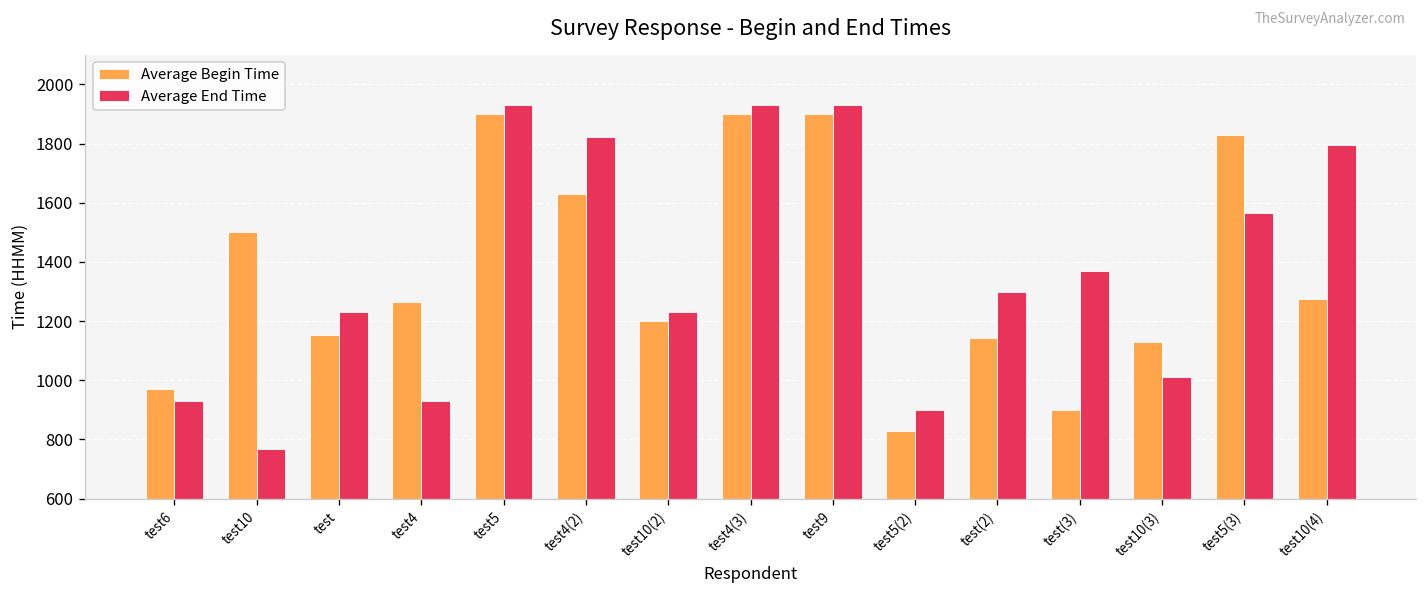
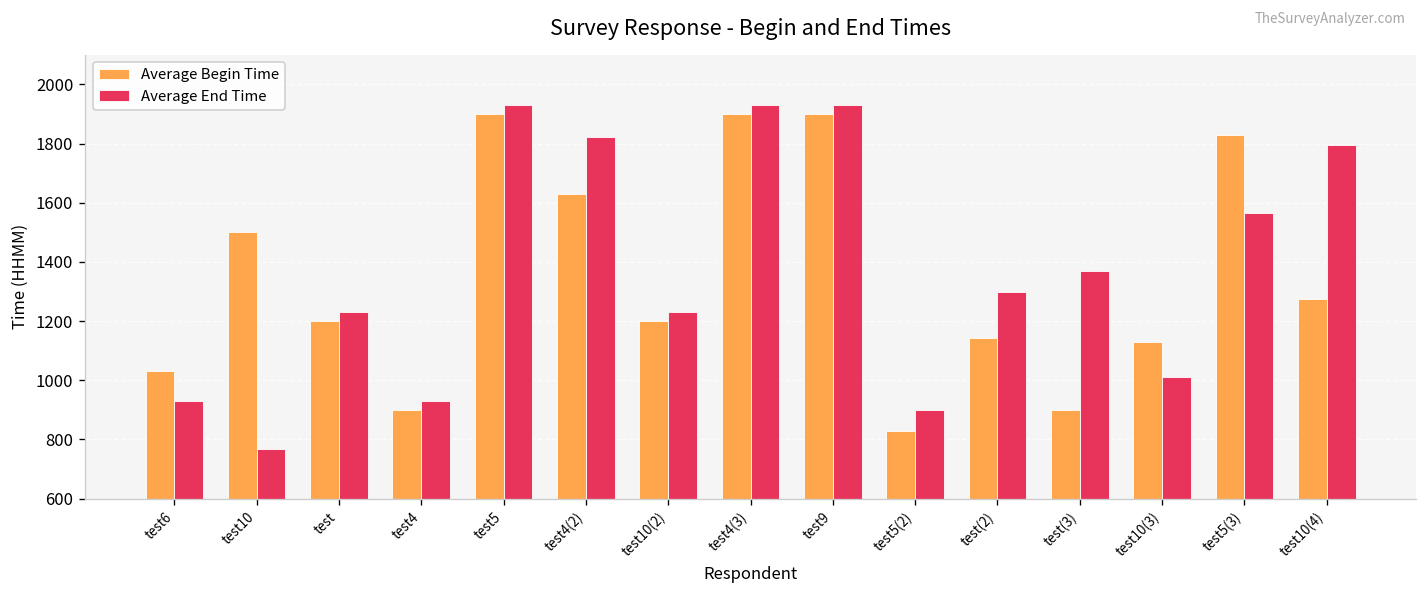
  {
    "Average Begin Time": {
-     "test6": 970,
+     "test6": 1030,
      "test10": 1500,
-     "test": 1150,
-     "test4": 1260,
+     "test": 1200,
+     "test4": 900,
      "test5": 1900,
      "test4(2)": 1630,
      "test10(2)": 1200,
      "test4(3)": 1900,
      "test9": 1900,
      "test5(2)": 830,
      "test(2)": 1140,
      "test(3)": 900,
      "test10(3)": 1130,
      "test5(3)": 1830,
      "test10(4)": 1270
    },
    "Average End Time": {
      "test6": 930,
      "test10": 770,
      "test": 1230,
      "test4": 930,
      "test5": 1930,
      "test4(2)": 1820,
      "test10(2)": 1230,
      "test4(3)": 1930,
      "test9": 1930,
      "test5(2)": 900,
      "test(2)": 1300,
      "test(3)": 1370,
      "test10(3)": 1010,
      "test5(3)": 1570,
      "test10(4)": 1790
    }
  }
